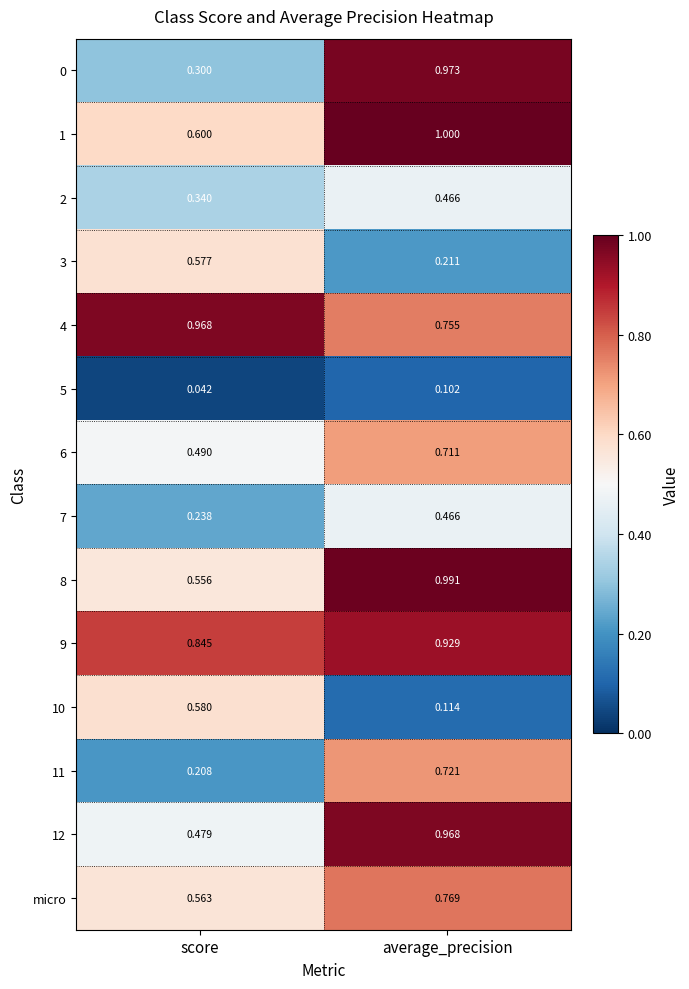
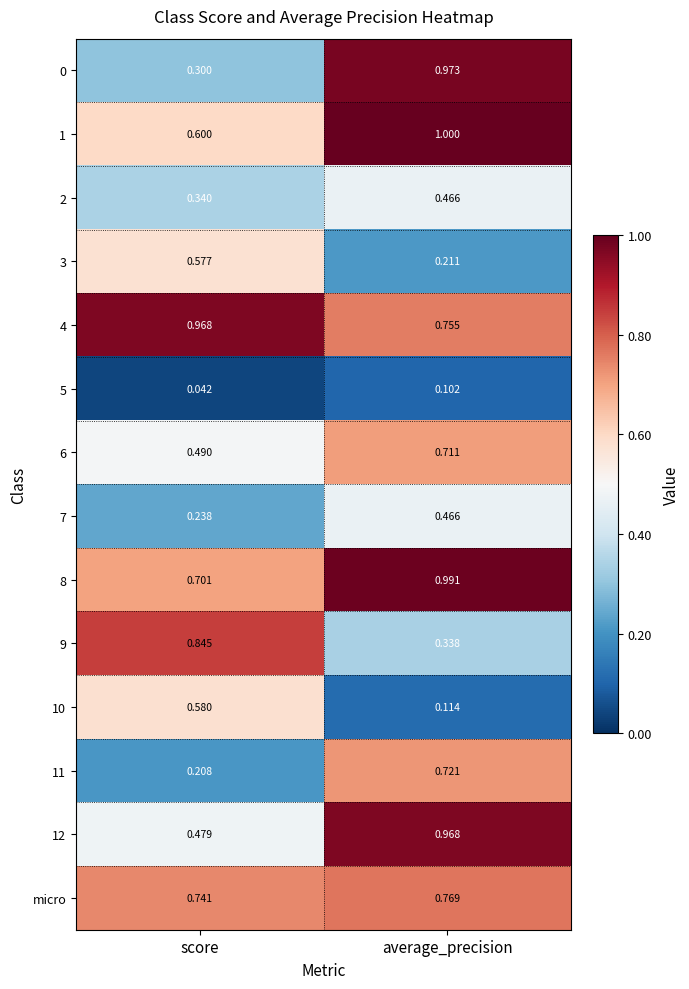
  {
    "0": {
      "score": 0.300,
      "average_precision": 0.973
    },
    "1": {
      "score": 0.600,
      "average_precision": 1.000
    },
    "2": {
      "score": 0.340,
      "average_precision": 0.466
    },
    "3": {
      "score": 0.577,
      "average_precision": 0.211
    },
    "4": {
      "score": 0.968,
      "average_precision": 0.755
    },
    "5": {
      "score": 0.042,
      "average_precision": 0.102
    },
    "6": {
      "score": 0.490,
      "average_precision": 0.711
    },
    "7": {
      "score": 0.238,
      "average_precision": 0.466
    },
    "8": {
-     "score": 0.556,
+     "score": 0.701,
      "average_precision": 0.991
    },
    "9": {
      "score": 0.845,
-     "average_precision": 0.929
+     "average_precision": 0.338
    },
    "10": {
      "score": 0.580,
      "average_precision": 0.114
    },
    "11": {
      "score": 0.208,
      "average_precision": 0.721
    },
    "12": {
      "score": 0.479,
      "average_precision": 0.968
    },
    "micro": {
-     "score": 0.563,
+     "score": 0.741,
      "average_precision": 0.769
    }
  }
